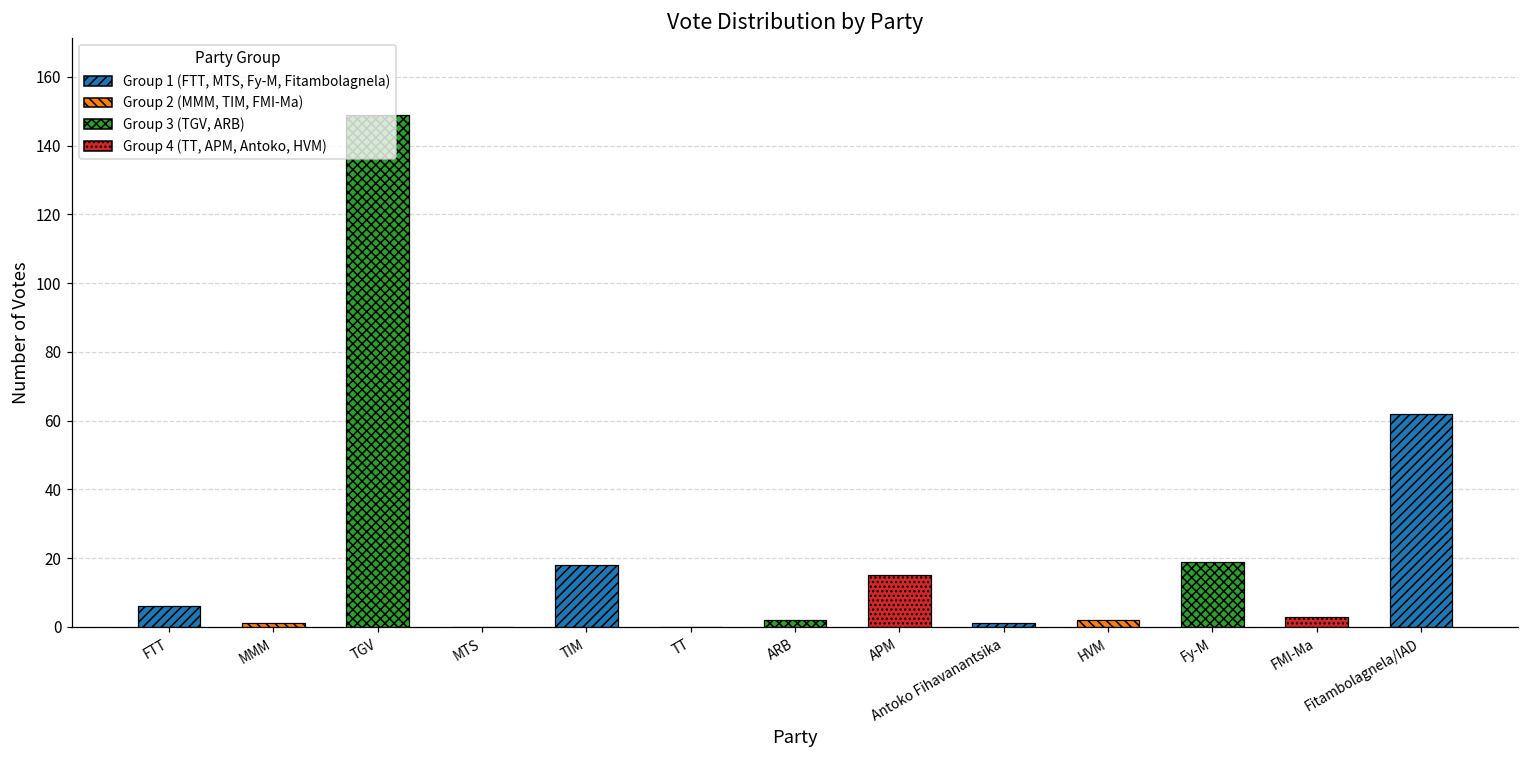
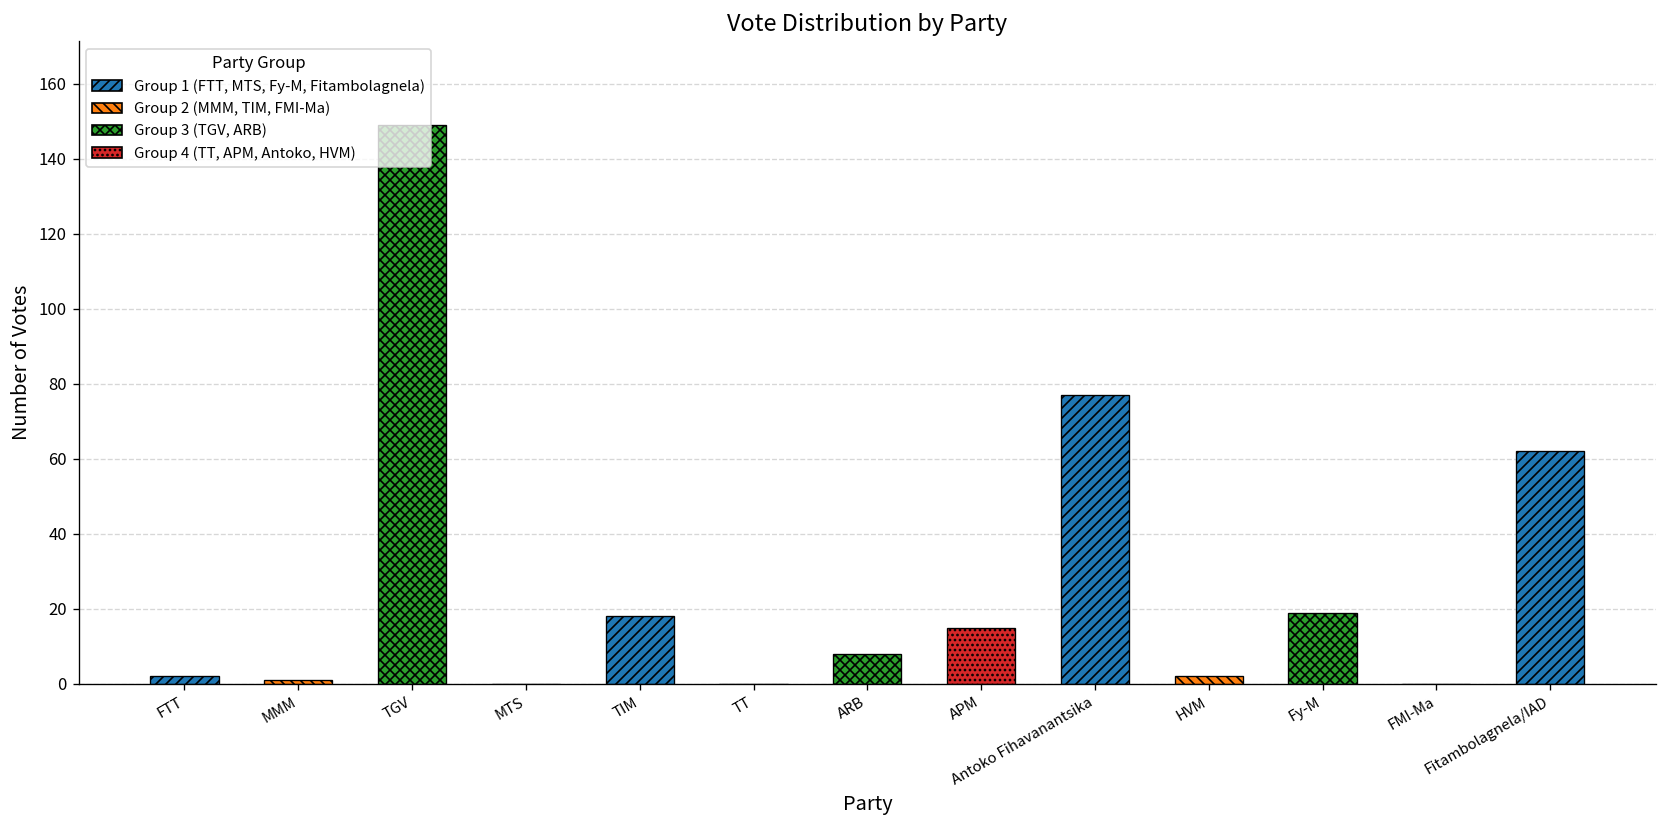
  {
-   "FTT": 6,
+   "FTT": 2,
    "MMM": 1,
    "MTS": 0,
    "TIM": 18,
    "TT": 0,
-   "ARB": 2,
+   "ARB": 8,
    "APM": 15,
-   "Antoko Fihavanantsika": 1,
+   "Antoko Fihavanantsika": 77,
    "HVM": 2,
    "Fy-M": 19,
-   "FMI-Ma": 3,
+   "FMI-Ma": 0,
    "Fitambolagnela/IAD": 62
  }
